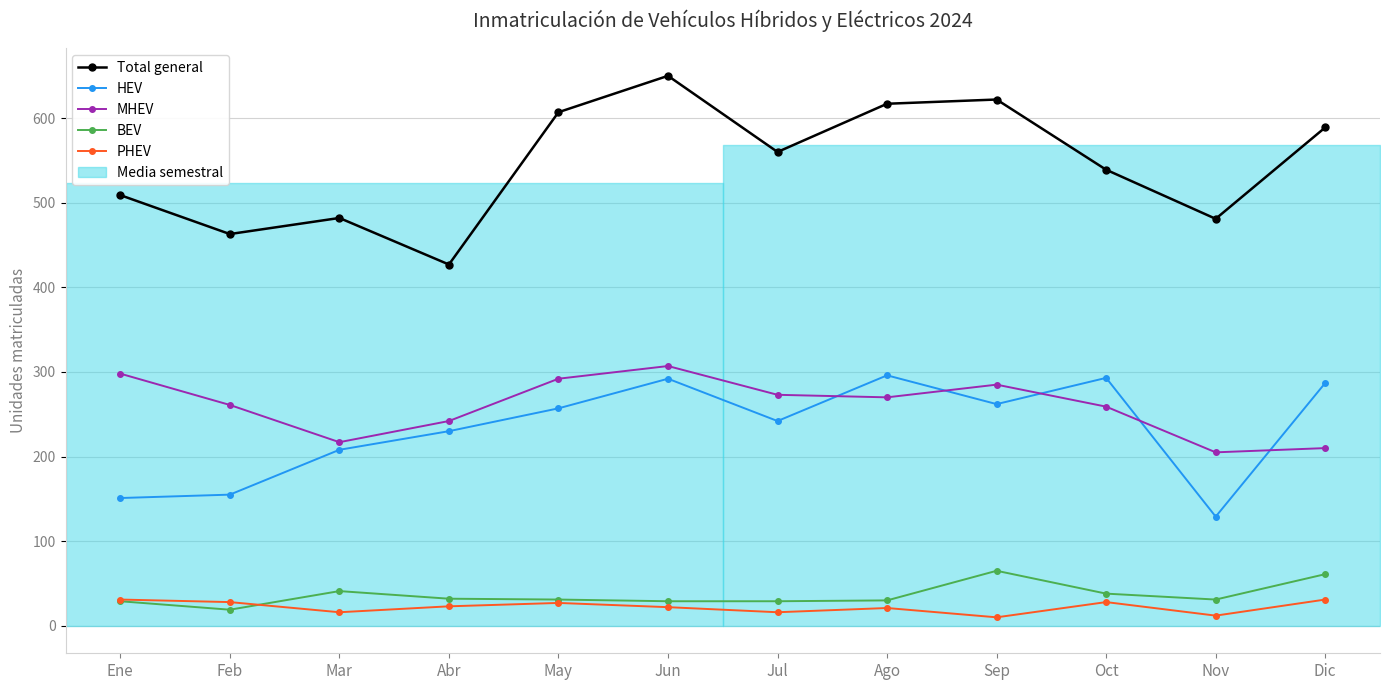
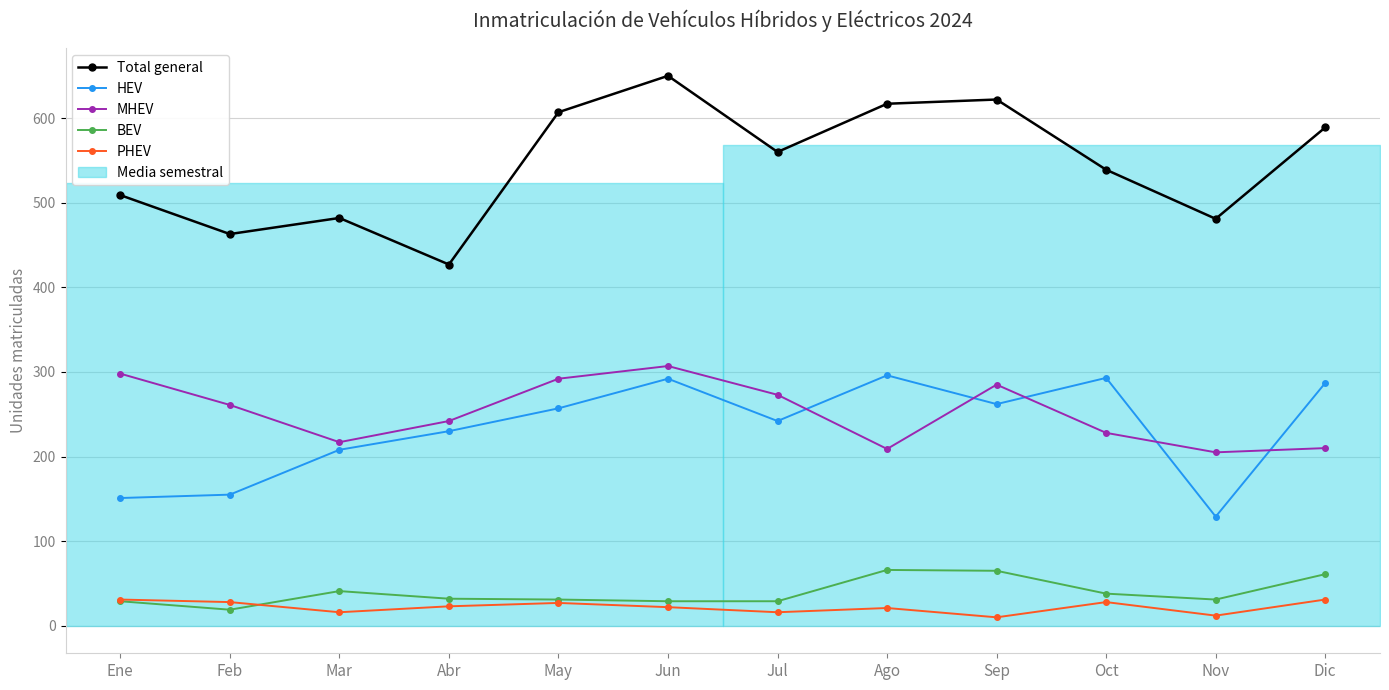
  {
    "Total general": {
      "Ene": 510,
      "Feb": 460,
      "Mar": 480,
      "Abr": 430,
      "May": 610,
      "Jun": 650,
      "Jul": 560,
      "Ago": 620,
      "Sep": 620,
      "Oct": 540,
      "Nov": 480,
      "Dic": 590
    },
    "HEV": {
      "Ene": 150,
      "Feb": 160,
      "Mar": 210,
      "Abr": 230,
      "May": 260,
      "Jun": 290,
      "Jul": 240,
      "Ago": 300,
      "Sep": 260,
      "Oct": 290,
      "Nov": 130,
      "Dic": 290
    },
    "MHEV": {
      "Ene": 300,
      "Feb": 260,
      "Mar": 220,
      "Abr": 240,
      "May": 290,
      "Jun": 310,
      "Jul": 270,
-     "Ago": 270,
+     "Ago": 210,
      "Sep": 290,
-     "Oct": 260,
+     "Oct": 230,
      "Nov": 210,
      "Dic": 210
    },
    "BEV": {
      "Feb": 20,
      "Mar": 40,
      "Abr": 30,
      "May": 30,
      "Jun": 30,
      "Jul": 30,
-     "Ago": 30,
+     "Ago": 70,
      "Sep": 70,
      "Oct": 40,
      "Nov": 30,
      "Dic": 60
    },
    "PHEV": {
      "Feb": 30,
      "Mar": 20,
      "Abr": 20,
      "May": 30,
      "Jun": 20,
      "Jul": 20,
      "Ago": 20,
      "Sep": 10,
      "Oct": 30,
      "Nov": 10,
      "Dic": 30
    }
  }
